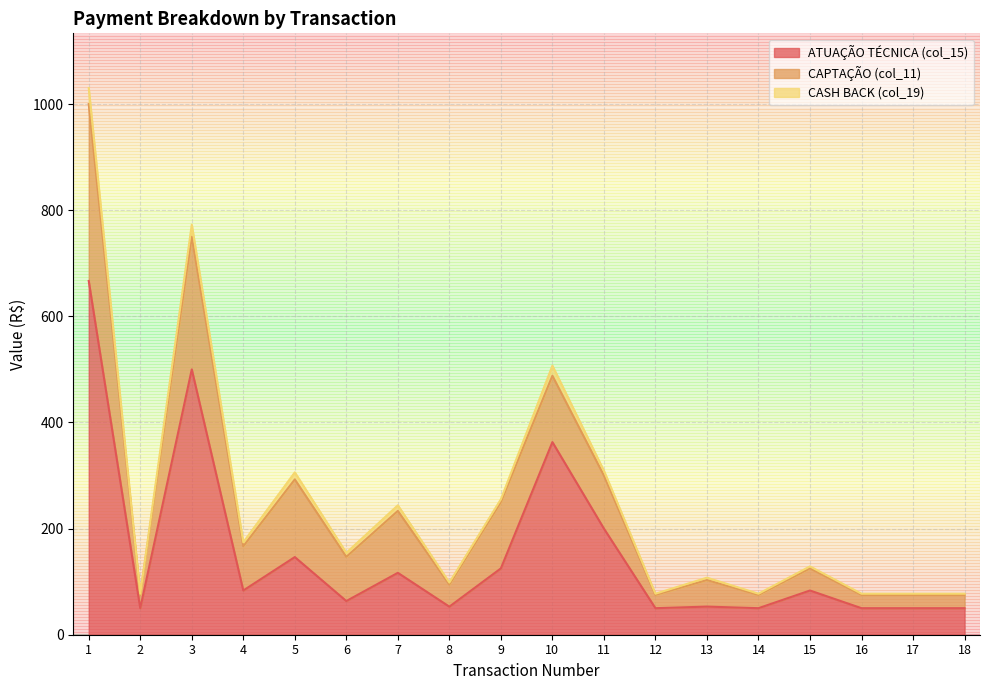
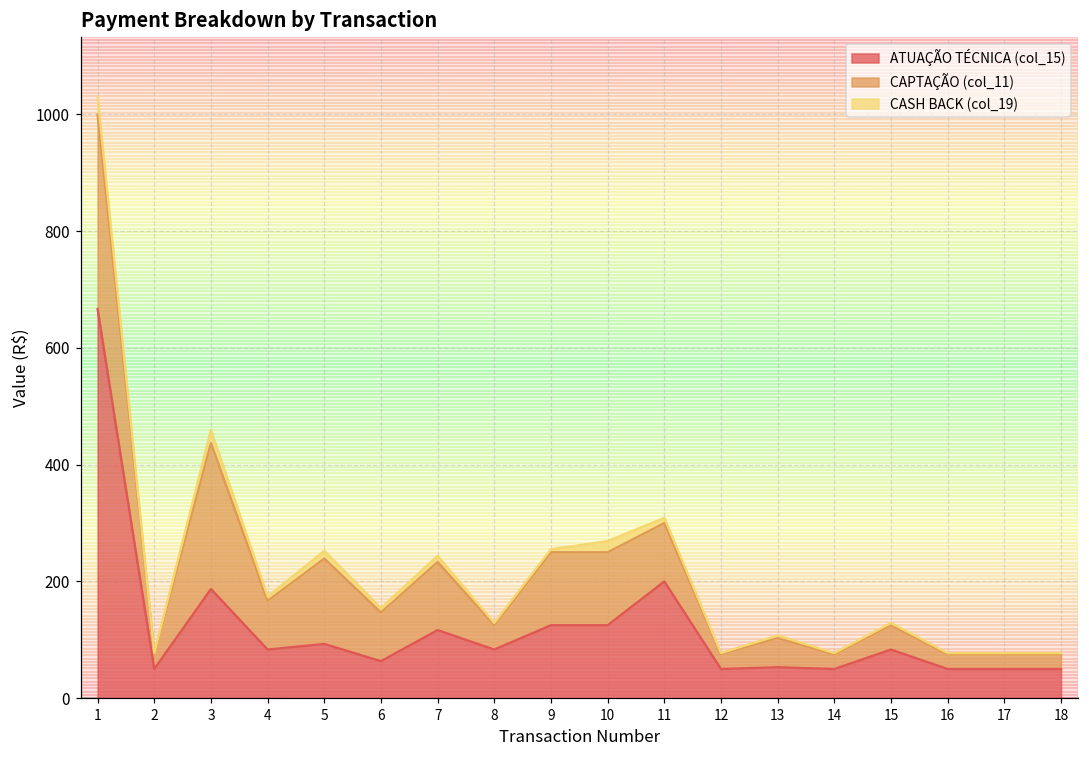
  {
    "ATUAÇÃO TÉCNICA (col_15)": {
      "1": 670,
      "2": 50,
-     "3": 500,
+     "3": 190,
      "4": 80,
-     "5": 150,
+     "5": 90,
      "6": 60,
      "7": 120,
-     "8": 50,
+     "8": 80,
      "9": 130,
-     "10": 360,
+     "10": 130,
      "11": 200,
      "12": 50,
      "13": 50,
      "14": 50,
      "15": 80,
      "16": 50,
      "17": 50,
      "18": 50
    },
    "CAPTAÇÃO (col_11)": {
      "1": 330,
      "3": 250,
      "4": 80,
      "5": 150,
      "6": 80,
      "7": 120,
      "9": 130,
      "10": 130,
      "11": 100
    },
    "CASH BACK (col_19)": {
      "1": 30,
      "3": 20,
      "4": 10,
      "5": 10,
      "6": 10,
      "7": 10,
      "9": 10,
      "10": 20,
      "11": 10
    }
  }
